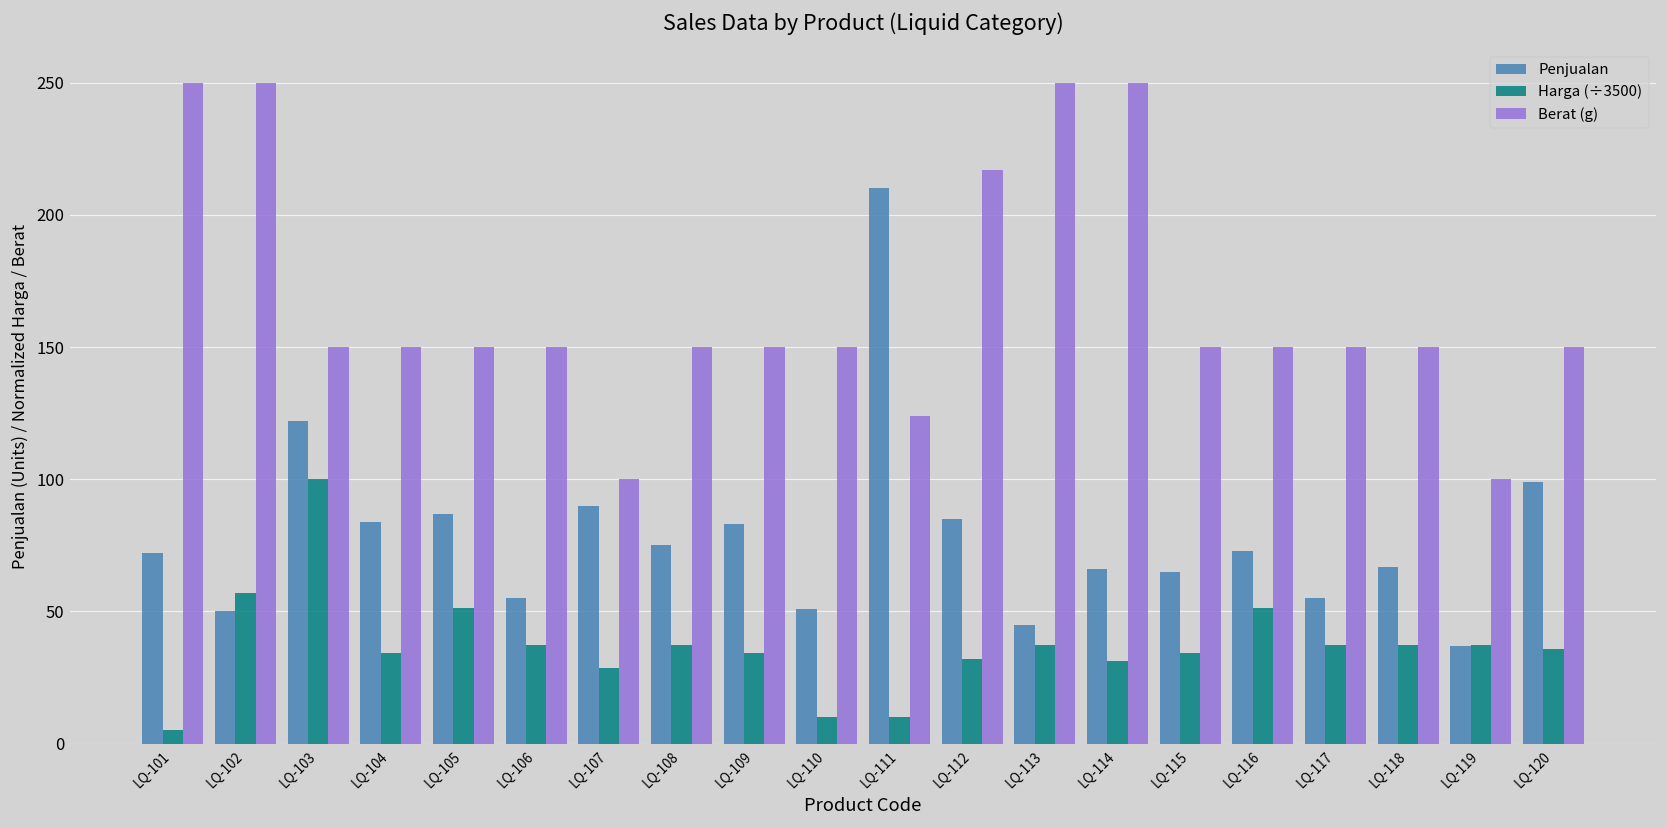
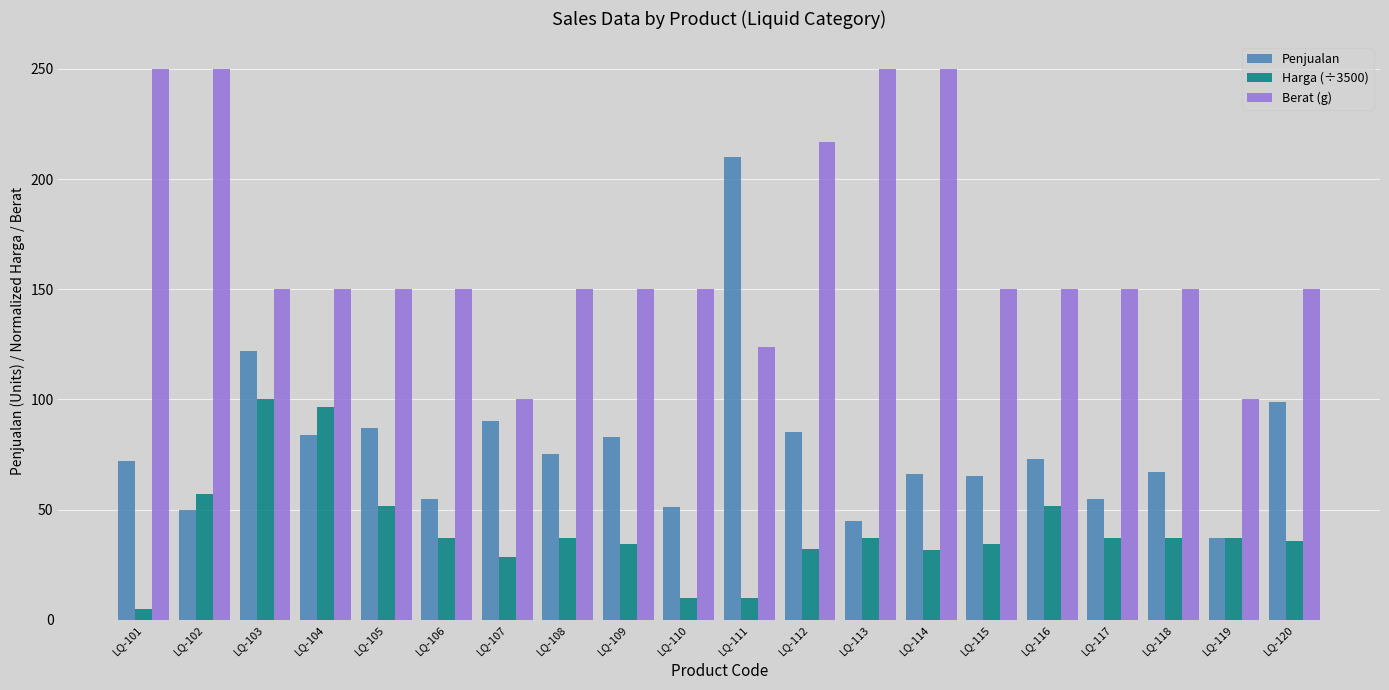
  {
    "Penjualan": {
      "LQ-101": 72,
      "LQ-102": 50,
      "LQ-103": 122,
      "LQ-104": 84,
      "LQ-105": 87,
      "LQ-106": 55,
      "LQ-107": 90,
      "LQ-108": 75,
      "LQ-109": 83,
      "LQ-110": 51,
      "LQ-111": 210,
      "LQ-112": 85,
      "LQ-113": 45,
      "LQ-114": 66,
      "LQ-115": 65,
      "LQ-116": 73,
      "LQ-117": 55,
      "LQ-118": 67,
      "LQ-119": 37,
      "LQ-120": 99
    },
    "Harga (÷3500)": {
      "LQ-101": 5,
      "LQ-102": 57,
      "LQ-103": 100,
-     "LQ-104": 34,
+     "LQ-104": 97,
      "LQ-105": 51,
      "LQ-106": 37,
      "LQ-107": 29,
      "LQ-108": 37,
      "LQ-109": 34,
      "LQ-110": 10,
      "LQ-111": 10,
      "LQ-112": 32,
      "LQ-113": 37,
      "LQ-114": 31,
      "LQ-115": 34,
      "LQ-116": 51,
      "LQ-117": 37,
      "LQ-118": 37,
      "LQ-119": 37,
      "LQ-120": 36
    },
    "Berat (g)": {
      "LQ-101": 250,
      "LQ-102": 250,
      "LQ-103": 150,
      "LQ-104": 150,
      "LQ-105": 150,
      "LQ-106": 150,
      "LQ-107": 100,
      "LQ-108": 150,
      "LQ-109": 150,
      "LQ-110": 150,
      "LQ-111": 124,
      "LQ-112": 217,
      "LQ-113": 250,
      "LQ-114": 250,
      "LQ-115": 150,
      "LQ-116": 150,
      "LQ-117": 150,
      "LQ-118": 150,
      "LQ-119": 100,
      "LQ-120": 150
    }
  }
